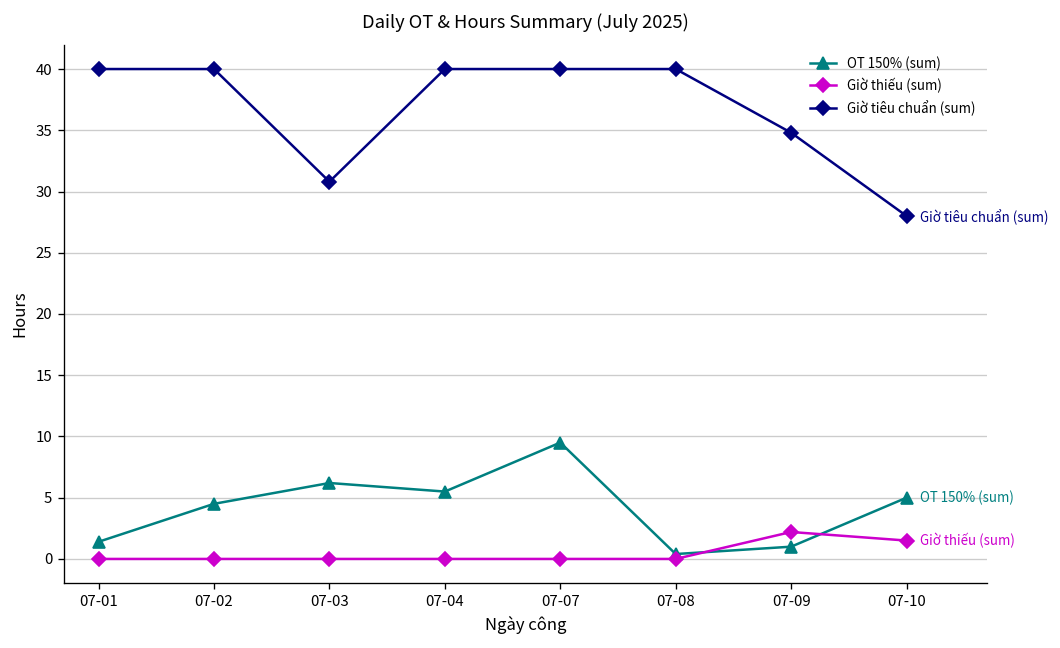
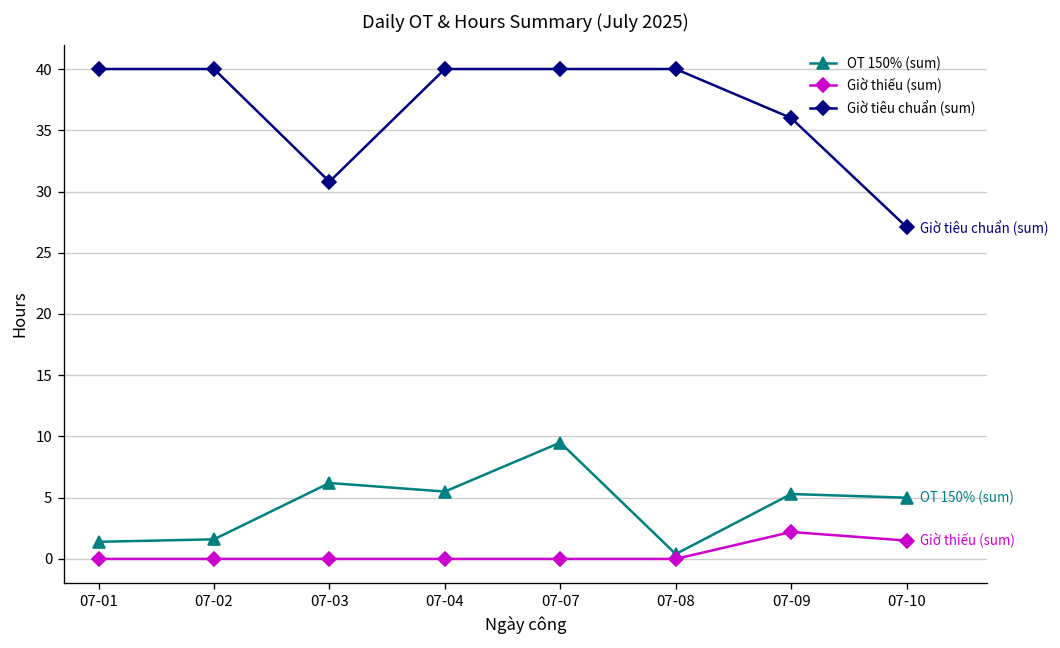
  {
    "OT 150% (sum)": {
      "07-01": 1.4,
-     "07-02": 4.5,
+     "07-02": 1.6,
      "07-03": 6.2,
      "07-04": 5.5,
      "07-07": 9.5,
      "07-08": 0.4,
-     "07-09": 1.0
+     "07-09": 5.3
    },
    "Giờ thiếu (sum)": {
      "07-01": 0.0,
      "07-02": 0.0,
      "07-03": 0.0,
      "07-04": 0.0,
      "07-07": 0.0,
      "07-08": 0.0,
      "07-09": 2.2,
      "07-10": 1.5
    },
    "Giờ tiêu chuẩn (sum)": {
      "07-01": 40.0,
      "07-02": 40.0,
      "07-03": 30.8,
      "07-04": 40.0,
      "07-07": 40.0,
      "07-08": 40.0,
-     "07-09": 34.8,
-     "07-10": 28.0
+     "07-09": 36.0,
+     "07-10": 27.1
    }
  }
